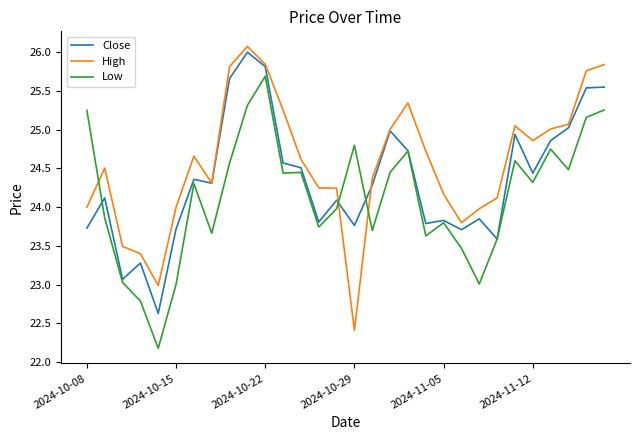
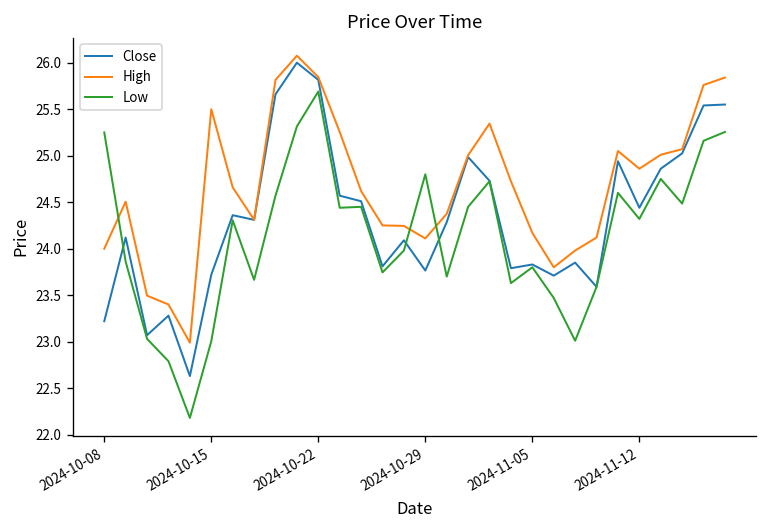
  {
    "Close": {
-     "2024-10-08": 23.7,
+     "2024-10-08": 23.2,
      "2024-10-15": 23.7,
      "2024-10-29": 23.8,
      "2024-11-12": 24.4
    },
    "High": {
      "2024-10-08": 24.0,
-     "2024-10-15": 24.0,
-     "2024-10-29": 22.4,
+     "2024-10-15": 25.5,
+     "2024-10-29": 24.1,
      "2024-11-05": 24.2,
      "2024-11-12": 24.9
    },
    "Low": {
      "2024-10-08": 25.3,
      "2024-10-15": 23.0,
      "2024-10-22": 25.7,
      "2024-10-29": 24.8,
      "2024-11-12": 24.3
    }
  }
